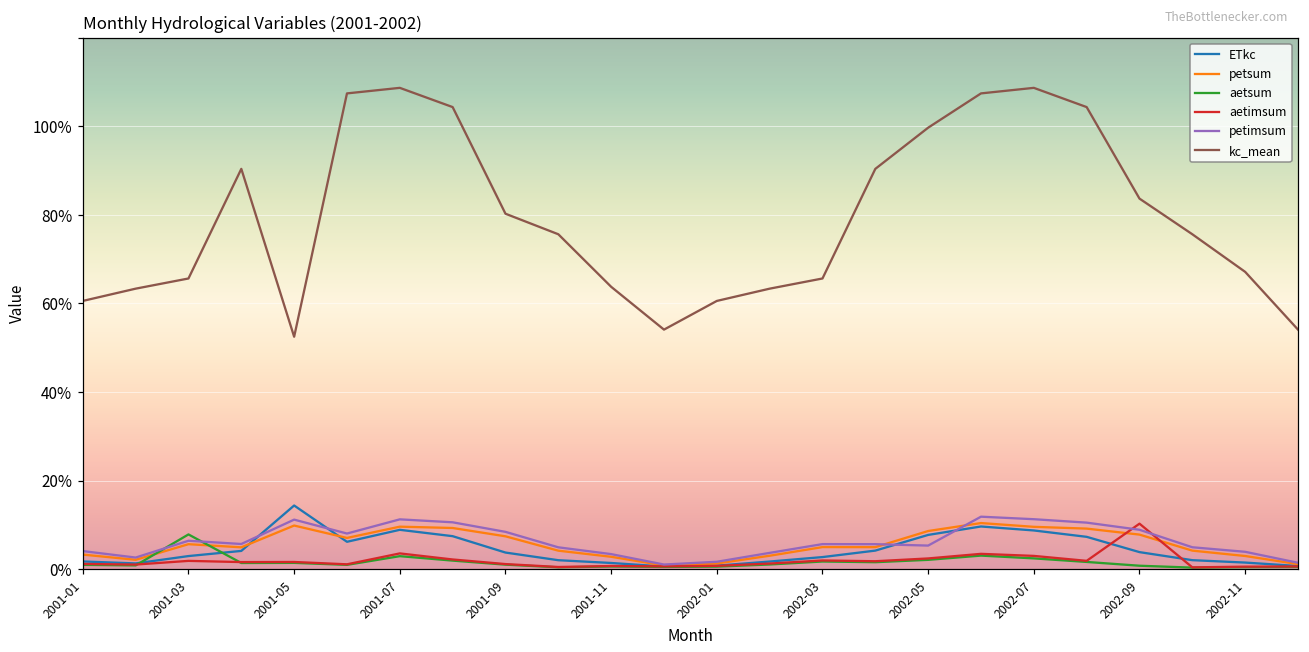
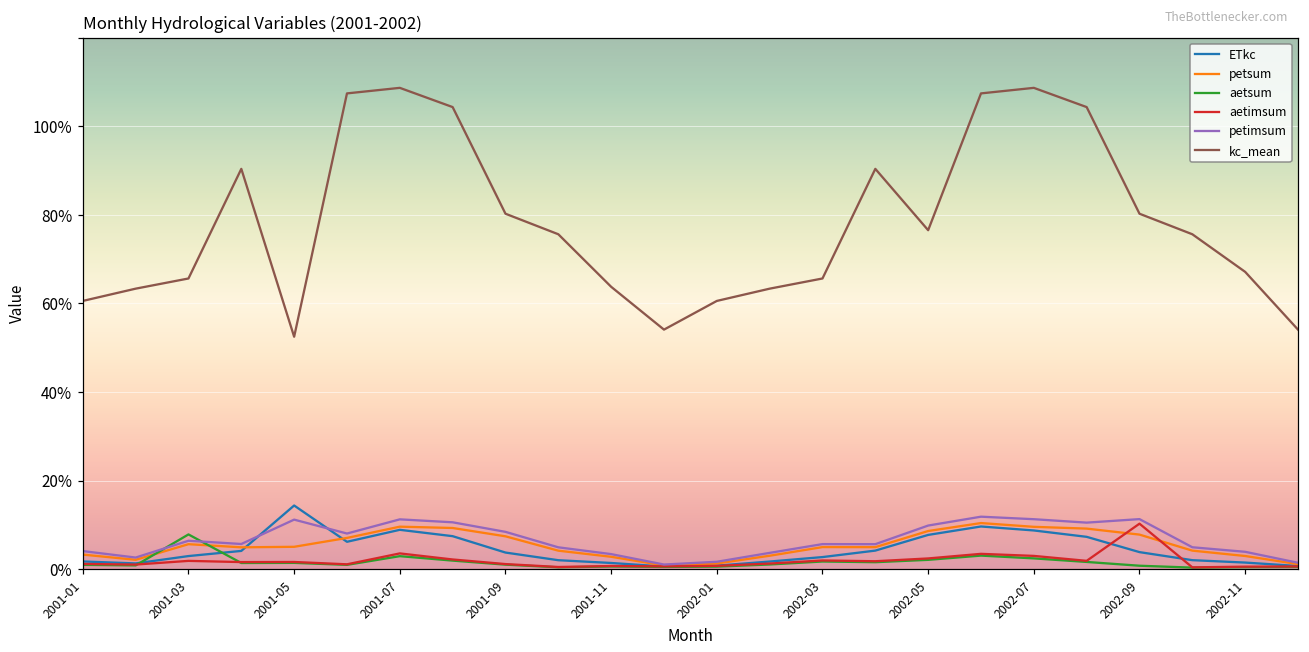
  {
    "ETkc": {
      "2001-03": "3%",
      "2001-05": "14%",
      "2001-07": "9%",
      "2001-09": "4%",
      "2001-11": "1%",
      "2002-03": "3%",
      "2002-05": "8%",
      "2002-07": "9%",
      "2002-09": "4%",
      "2002-11": "1%"
    },
    "petsum": {
      "2001-01": "3%",
      "2001-03": "6%",
-     "2001-05": "10%",
+     "2001-05": "5%",
      "2001-07": "10%",
      "2001-09": "7%",
      "2002-03": "5%",
      "2002-05": "9%",
      "2002-07": "10%",
      "2002-09": "8%",
      "2002-11": "3%"
    },
    "aetsum": {
      "2001-03": "8%",
      "2002-09": "1%"
    },
    "aetimsum": {
      "2001-03": "2%",
      "2002-09": "10%"
    },
    "petimsum": {
      "2001-01": "4%",
      "2001-03": "6%",
      "2001-05": "11%",
      "2001-07": "11%",
      "2001-09": "8%",
      "2002-03": "6%",
-     "2002-05": "5%",
+     "2002-05": "10%",
      "2002-07": "11%",
-     "2002-09": "9%",
+     "2002-09": "11%",
      "2002-11": "4%"
    },
    "kc_mean": {
      "2001-01": "61%",
      "2001-03": "66%",
      "2001-05": "52%",
      "2001-07": "109%",
      "2001-09": "80%",
      "2001-11": "64%",
      "2002-01": "61%",
      "2002-03": "66%",
-     "2002-05": "100%",
+     "2002-05": "77%",
      "2002-07": "109%",
-     "2002-09": "84%",
+     "2002-09": "80%",
      "2002-11": "67%"
    }
  }
